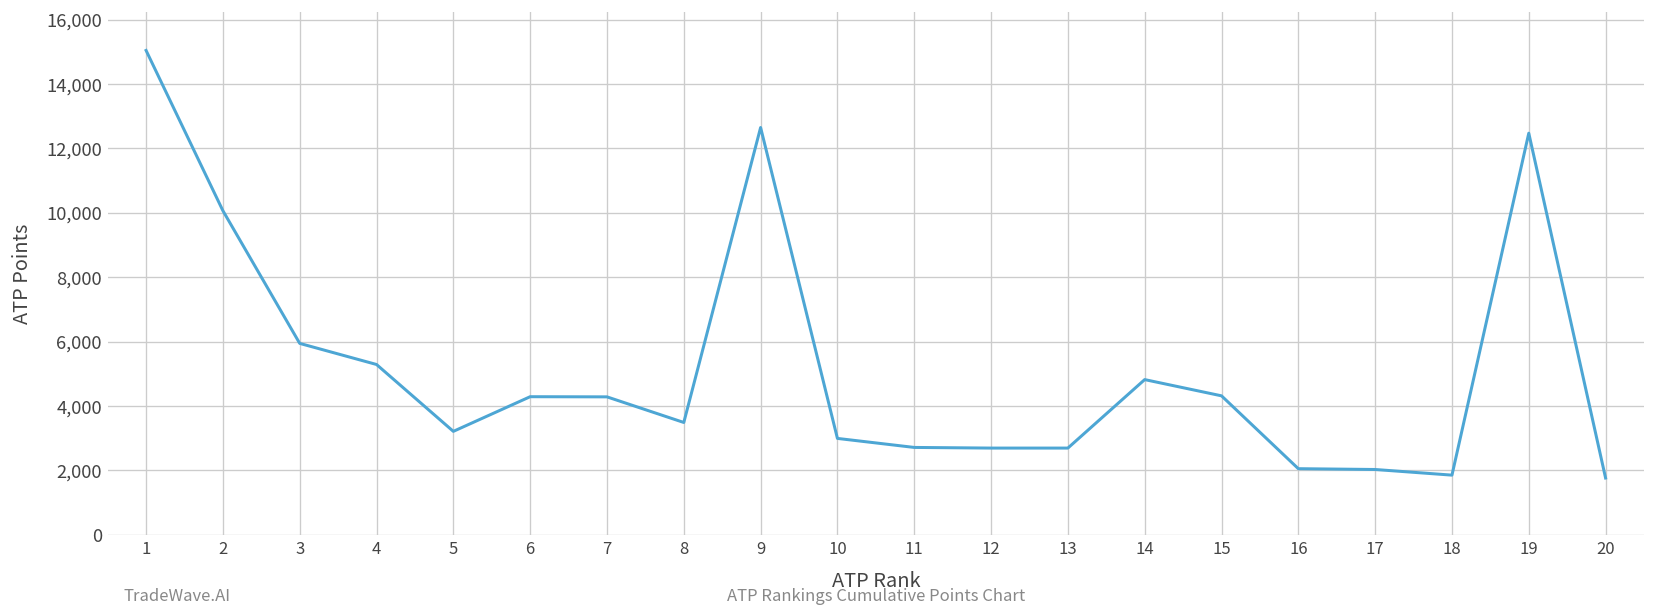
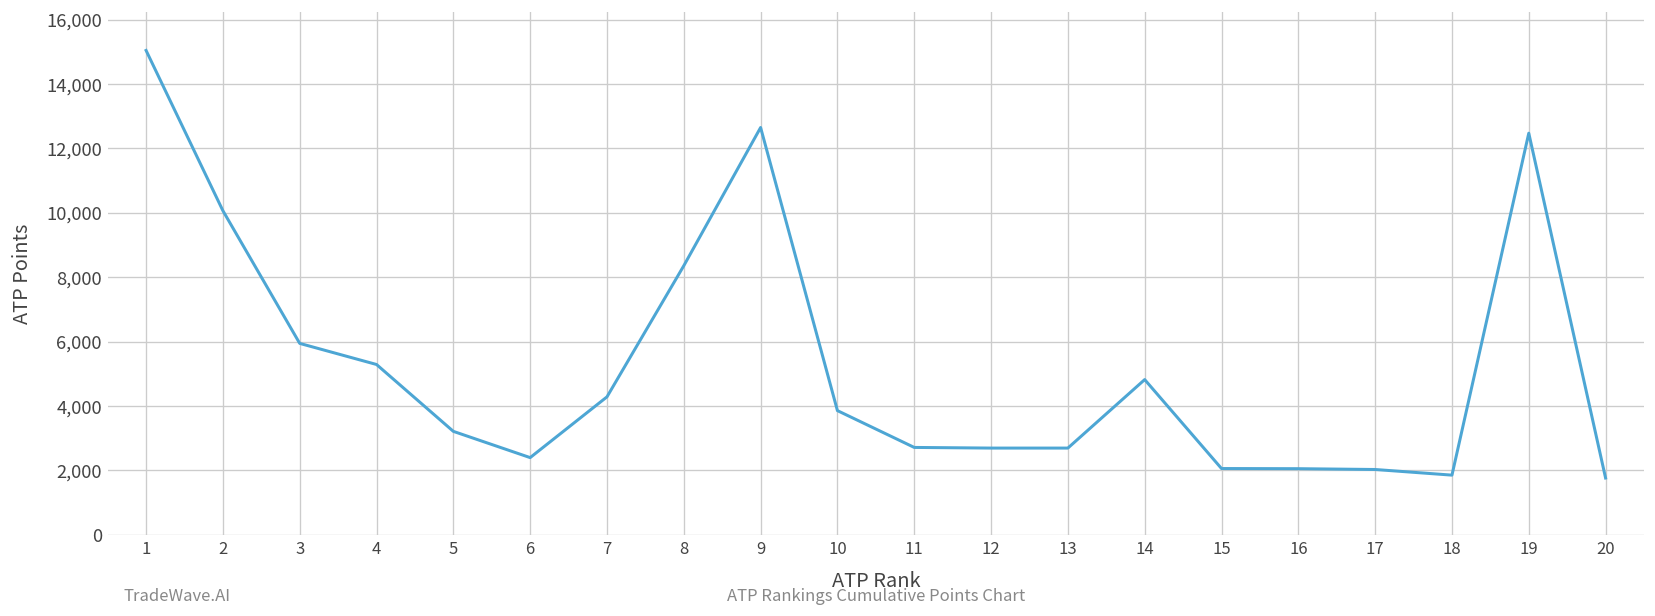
  {
    "1": "15,000",
    "2": "10,100",
    "3": "5,900",
    "4": "5,300",
    "5": "3,200",
-   "6": "4,300",
+   "6": "2,400",
    "7": "4,300",
-   "8": "3,500",
+   "8": "8,400",
    "9": "12,600",
-   "10": "3,000",
+   "10": "3,900",
    "11": "2,700",
    "12": "2,700",
    "13": "2,700",
    "14": "4,800",
-   "15": "4,300",
+   "15": "2,100",
    "16": "2,100",
    "17": "2,000",
    "18": "1,900",
    "19": "12,500",
    "20": "1,800"
  }
